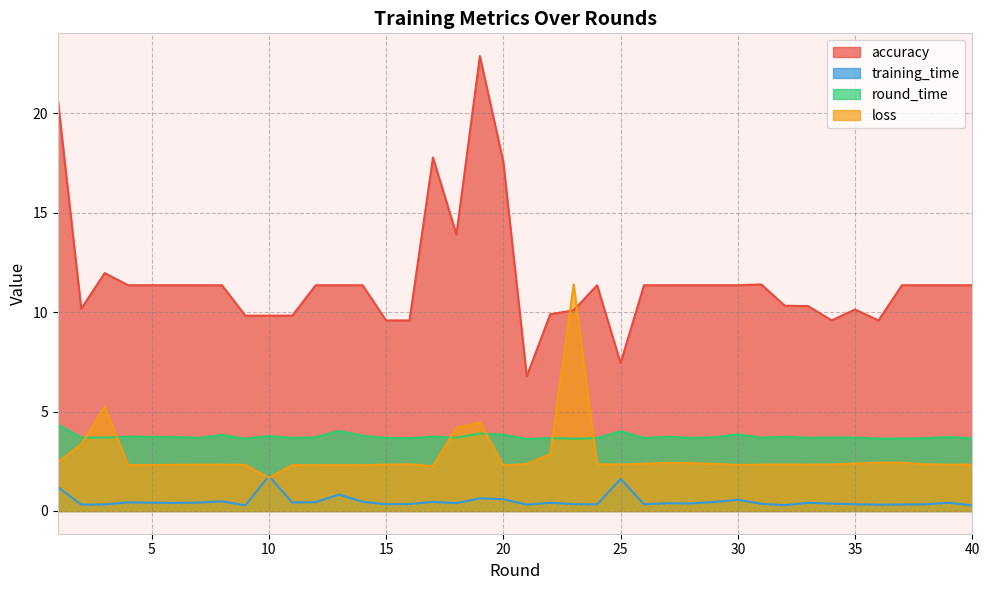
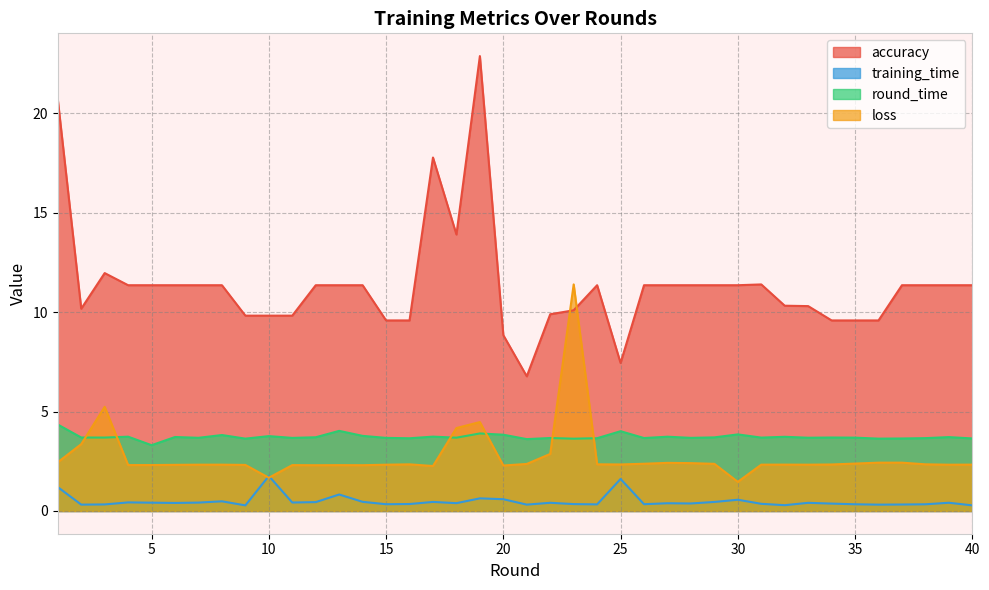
  {
    "accuracy": {
      "5": 11.4,
      "10": 9.8,
      "15": 9.6,
-     "20": 17.6,
+     "20": 8.8,
      "25": 7.4,
      "30": 11.4,
-     "35": 10.1,
+     "35": 9.6,
      "40": 11.4
    },
    "training_time": {
      "5": 0.4,
      "15": 0.3,
      "20": 0.6,
      "25": 1.6,
      "30": 0.6,
      "35": 0.3,
      "40": 0.3
    },
    "round_time": {
-     "5": 3.7,
+     "5": 3.3,
      "10": 3.8,
      "15": 3.7,
      "20": 3.8,
      "25": 4.0,
      "30": 3.8,
      "35": 3.7,
      "40": 3.6
    },
    "loss": {
      "5": 2.3,
      "15": 2.3,
      "20": 2.3,
      "25": 2.3,
-     "30": 2.3,
+     "30": 1.5,
      "35": 2.4,
      "40": 2.3
    }
  }
